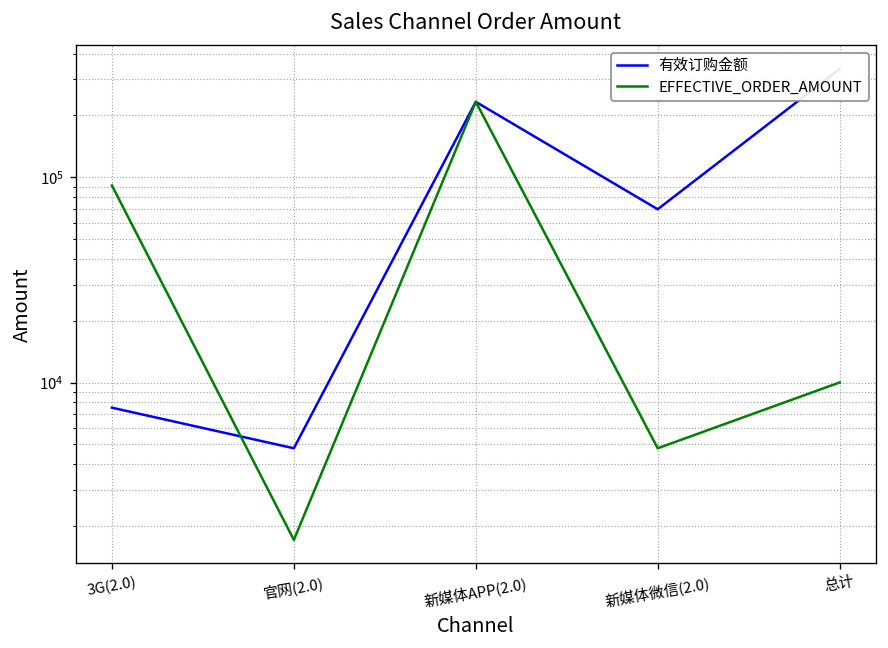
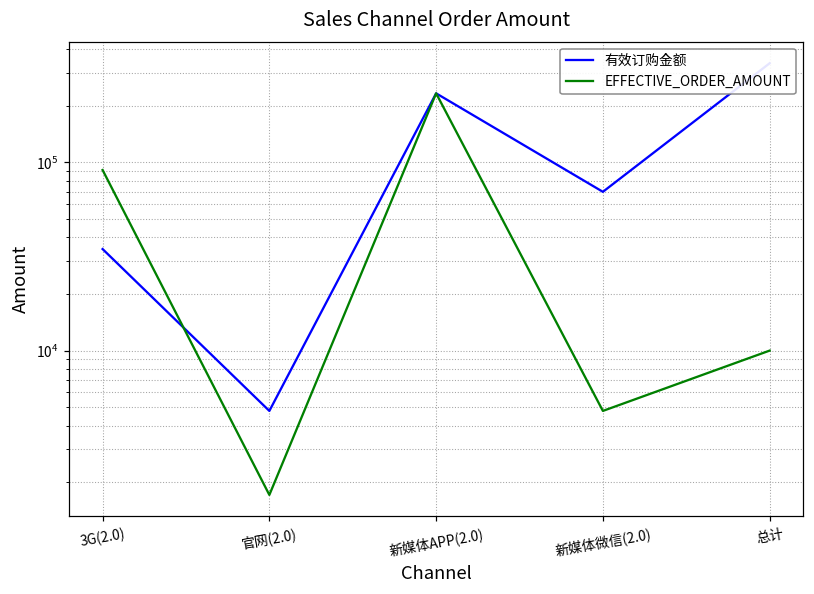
  {
    "有效订购金额": {
-     "3G(2.0)": 8000,
+     "3G(2.0)": 35000,
      "官网(2.0)": 4800,
      "新媒体微信(2.0)": 70000
    },
    "EFFECTIVE_ORDER_AMOUNT": {
      "3G(2.0)": 90000,
      "官网(2.0)": 1700,
      "新媒体微信(2.0)": 4800,
      "总计": 10000
    }
  }
